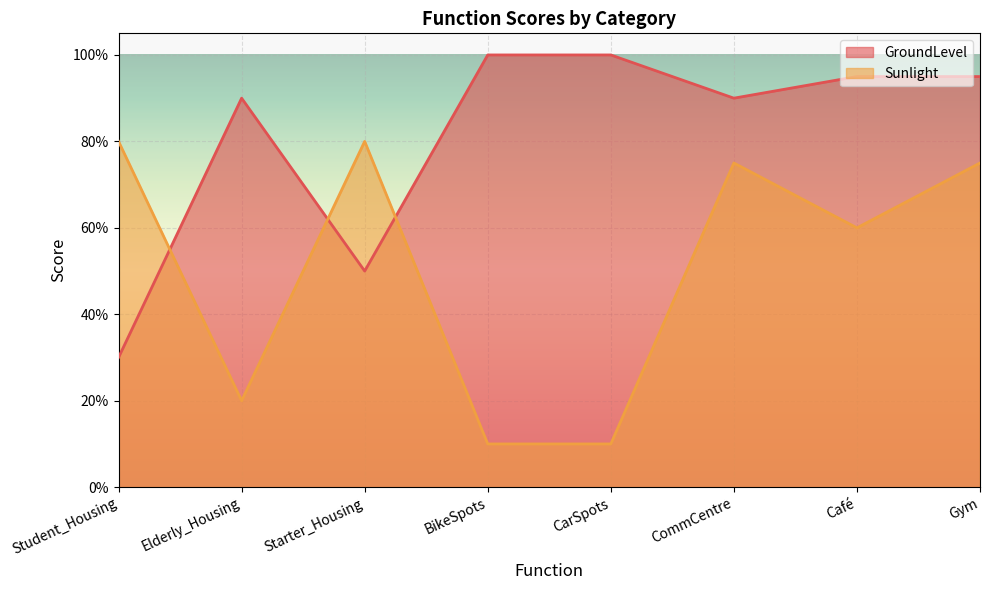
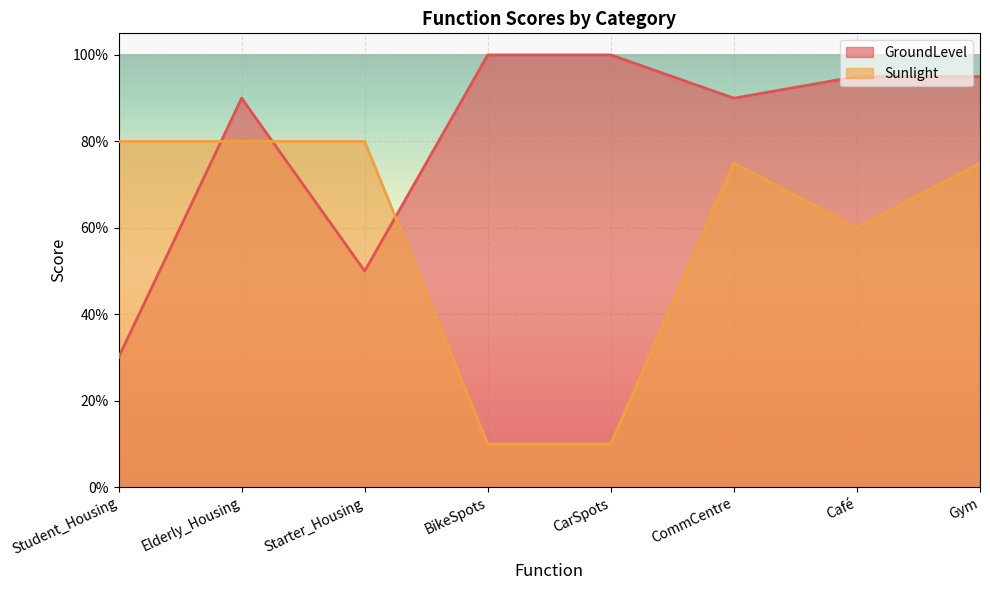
  {
    "GroundLevel": {
      "Student_Housing": "30%",
      "Elderly_Housing": "90%",
      "Starter_Housing": "50%",
      "BikeSpots": "100%",
      "CarSpots": "100%",
      "CommCentre": "90%",
      "Gym": "95%"
    },
    "Sunlight": {
      "Student_Housing": "80%",
-     "Elderly_Housing": "20%",
+     "Elderly_Housing": "80%",
      "Starter_Housing": "80%",
      "BikeSpots": "10%",
      "CarSpots": "10%",
      "CommCentre": "75%",
      "Café": "60%",
      "Gym": "75%"
    }
  }
